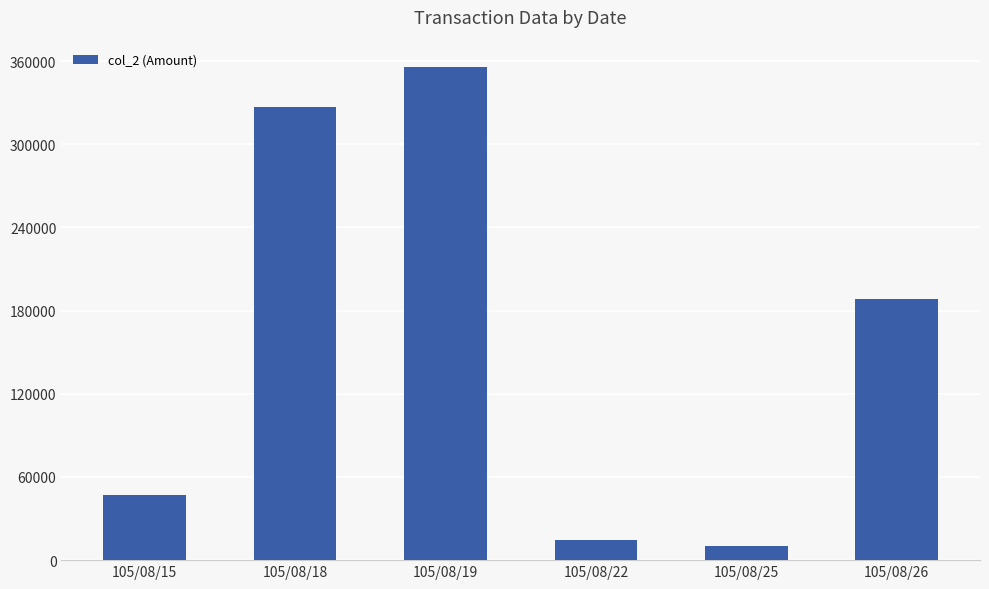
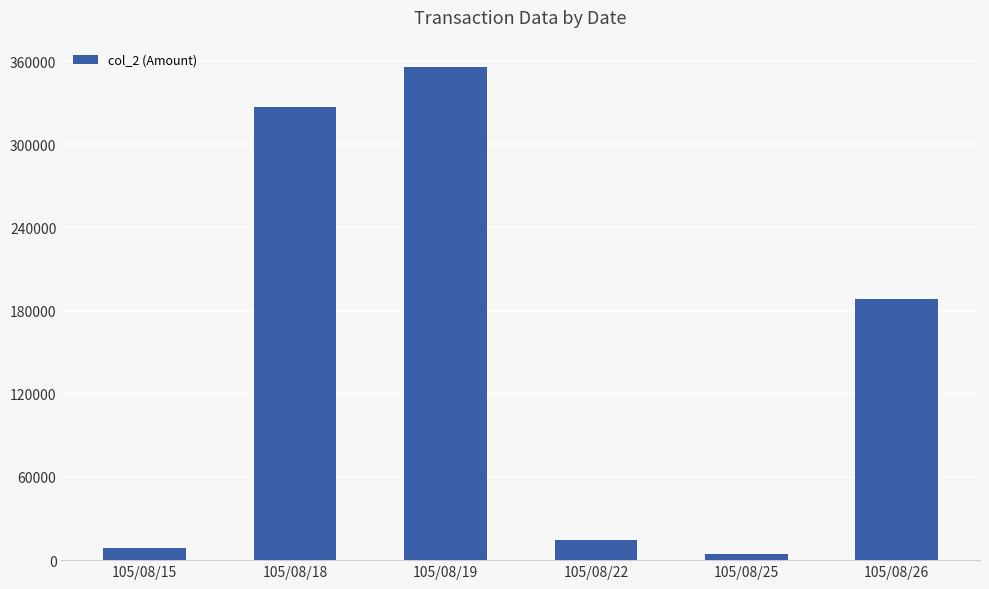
  {
-   "105/08/15": 47000,
+   "105/08/15": 9000,
    "105/08/18": 327000,
    "105/08/19": 356000,
    "105/08/22": 15000,
-   "105/08/25": 11000,
+   "105/08/25": 5000,
    "105/08/26": 188000
  }
